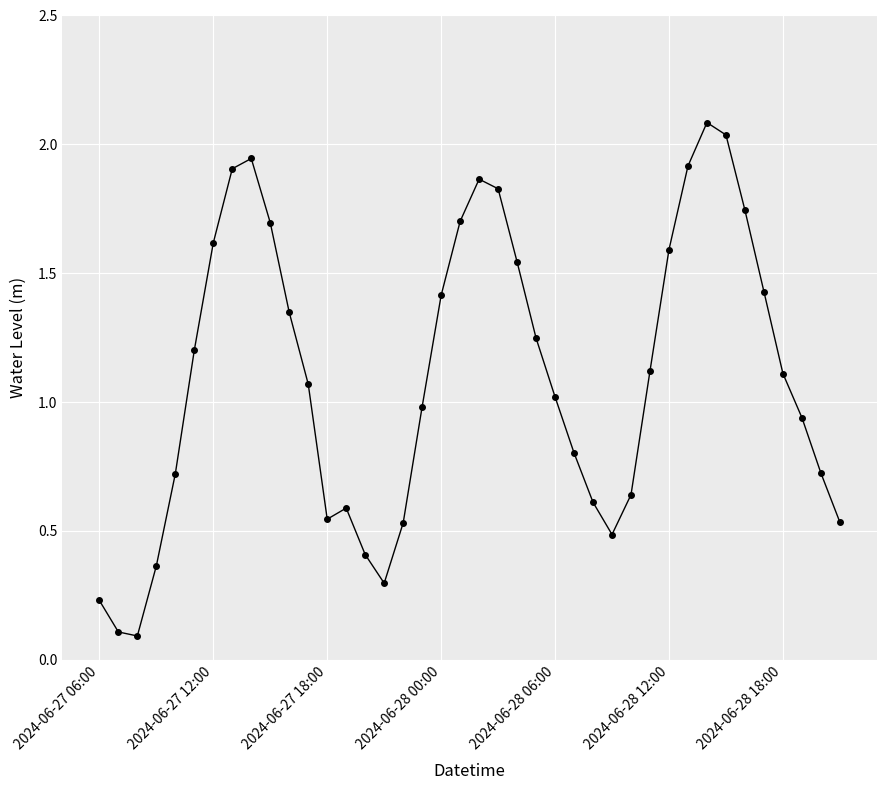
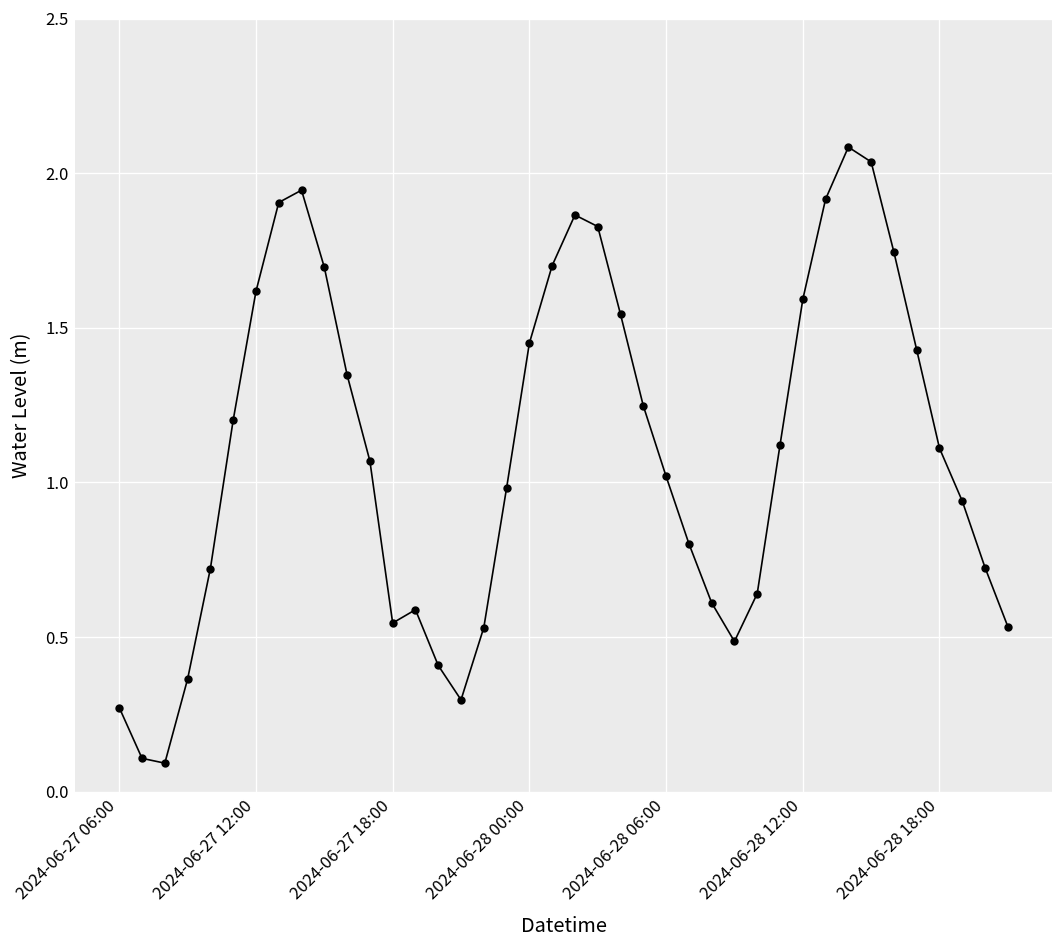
  {
-   "2024-06-27 06:00": 0.23,
+   "2024-06-27 06:00": 0.27,
    "2024-06-27 12:00": 1.62,
    "2024-06-27 18:00": 0.55,
-   "2024-06-28 00:00": 1.41,
+   "2024-06-28 00:00": 1.45,
    "2024-06-28 06:00": 1.02,
    "2024-06-28 12:00": 1.59,
    "2024-06-28 18:00": 1.11
  }
